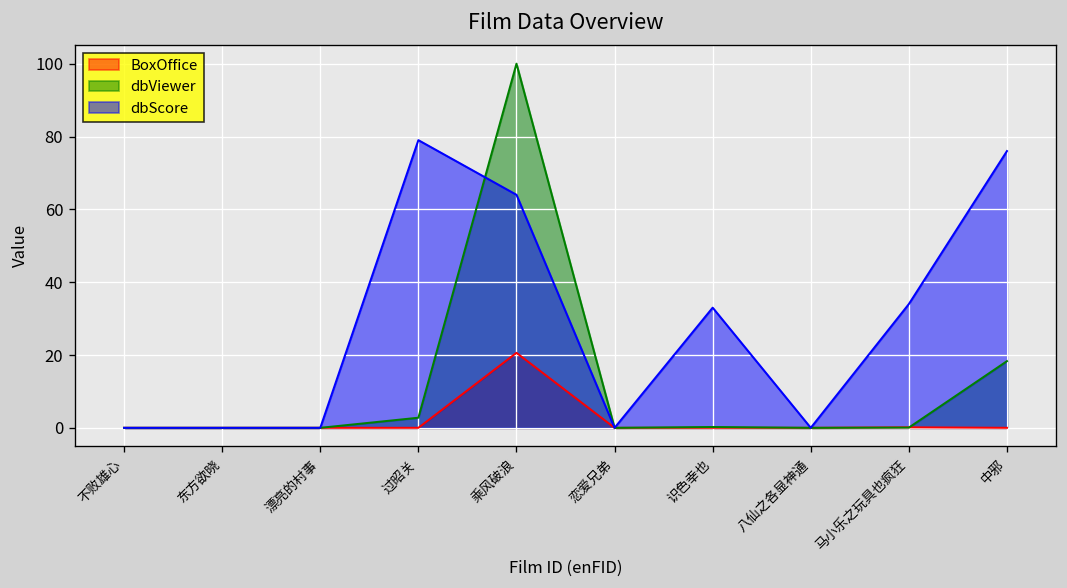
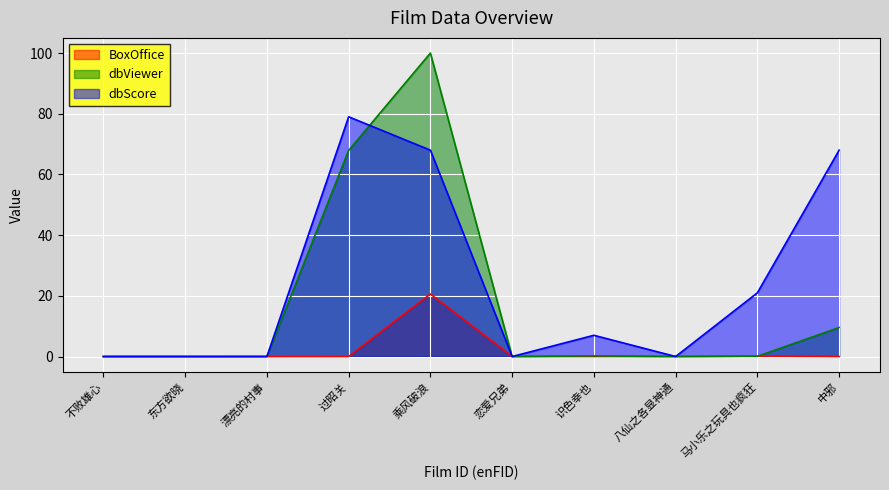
  {
    "BoxOffice": {
      "过昭关": 0,
      "乘风破浪": 21,
      "中邪": 0
    },
    "dbViewer": {
-     "过昭关": 3,
+     "过昭关": 68,
      "乘风破浪": 100,
-     "中邪": 18
+     "中邪": 10
    },
    "dbScore": {
      "过昭关": 79,
-     "乘风破浪": 64,
-     "识色幸也": 33,
-     "马小乐之玩具也疯狂": 34,
-     "中邪": 76
+     "乘风破浪": 68,
+     "识色幸也": 7,
+     "马小乐之玩具也疯狂": 21,
+     "中邪": 68
    }
  }
